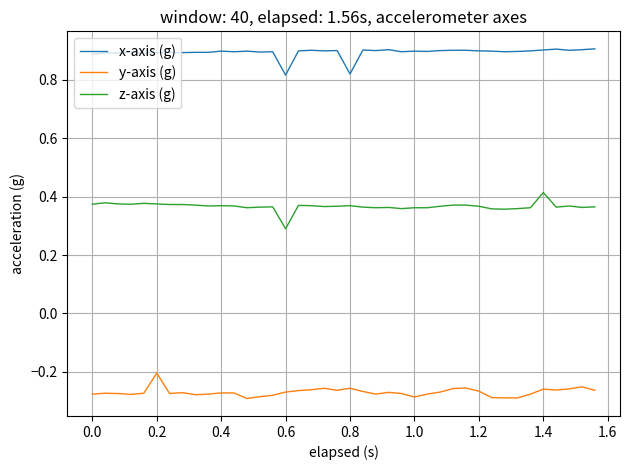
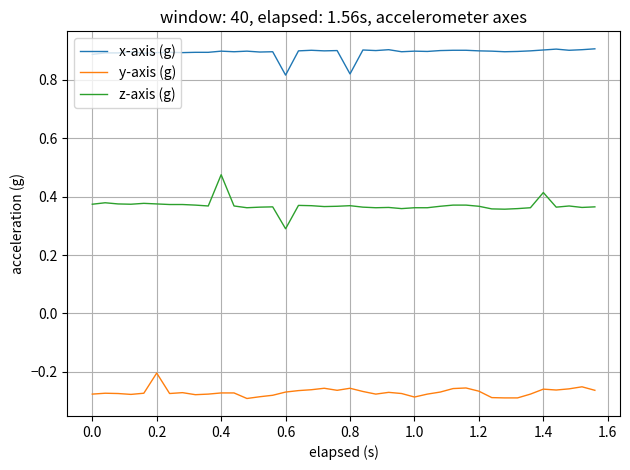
  {
    "x-axis (g)": {
      "0.4": 0.90,
      "0.6": 0.82,
      "0.8": 0.82,
      "1.0": 0.90,
      "1.2": 0.90,
      "1.4": 0.90
    },
    "y-axis (g)": {
      "0.0": -0.28,
      "0.2": -0.20,
      "0.4": -0.27,
      "0.6": -0.27,
      "0.8": -0.26,
      "1.0": -0.29,
      "1.2": -0.27,
      "1.4": -0.26
    },
    "z-axis (g)": {
      "0.0": 0.37,
      "0.2": 0.38,
-     "0.4": 0.37,
+     "0.4": 0.48,
      "0.6": 0.29,
      "0.8": 0.37,
      "1.0": 0.36,
      "1.2": 0.37,
      "1.4": 0.41
    }
  }
